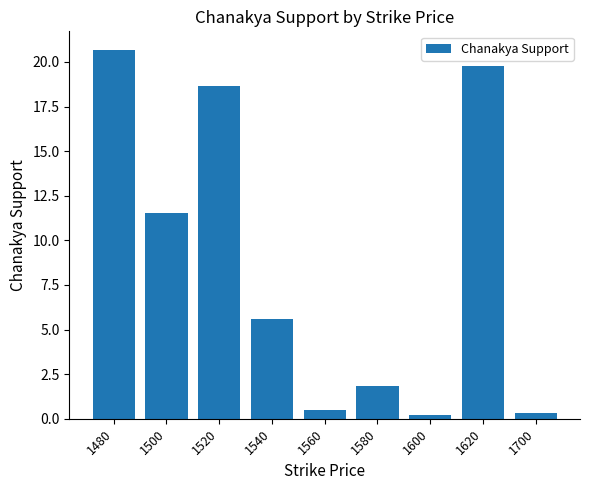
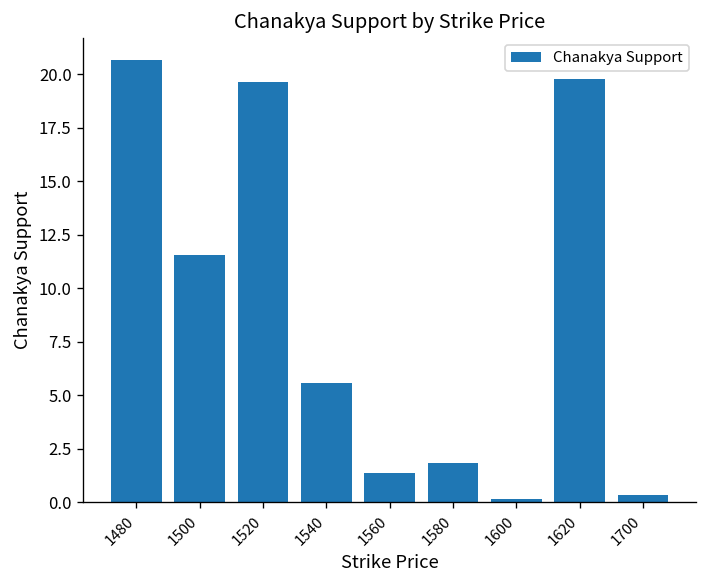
  {
    "1480": 20.7,
    "1500": 11.6,
-   "1520": 18.6,
+   "1520": 19.7,
    "1540": 5.6,
-   "1560": 0.5,
+   "1560": 1.4,
    "1580": 1.8,
    "1600": 0.2,
    "1620": 19.8,
    "1700": 0.3
  }
